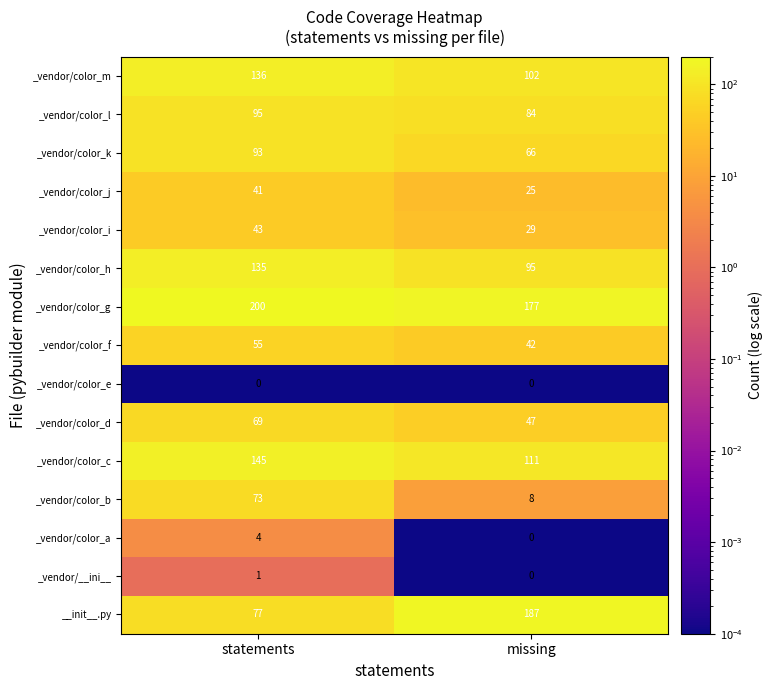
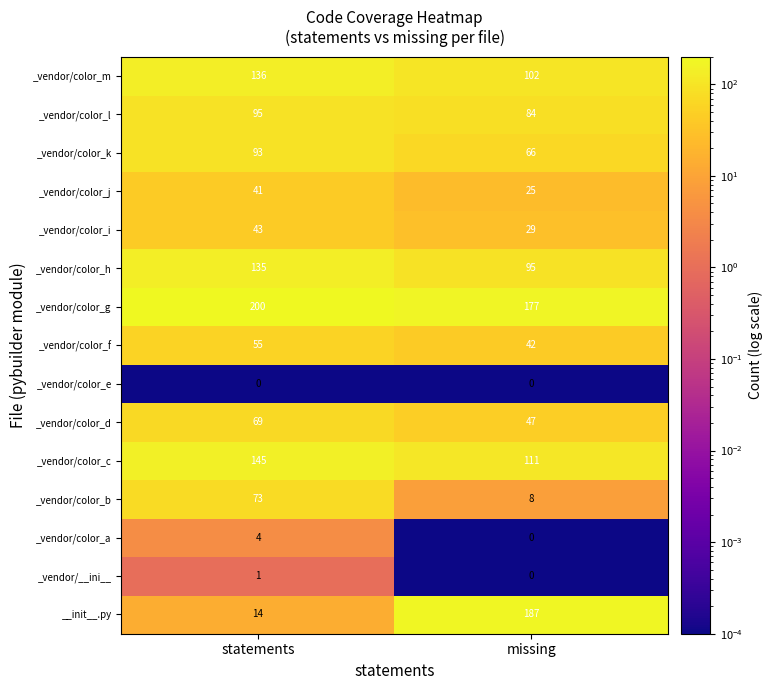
  {
    "_vendor/color_m": {
      "statements": 136,
      "missing": 102
    },
    "_vendor/color_l": {
      "statements": 95,
      "missing": 84
    },
    "_vendor/color_k": {
      "statements": 93,
      "missing": 66
    },
    "_vendor/color_j": {
      "statements": 41,
      "missing": 25
    },
    "_vendor/color_i": {
      "statements": 43,
      "missing": 29
    },
    "_vendor/color_h": {
      "statements": 135,
      "missing": 95
    },
    "_vendor/color_g": {
      "statements": 200,
      "missing": 177
    },
    "_vendor/color_f": {
      "statements": 55,
      "missing": 42
    },
    "_vendor/color_e": {
      "statements": 0,
      "missing": 0
    },
    "_vendor/color_d": {
      "statements": 69,
      "missing": 47
    },
    "_vendor/color_c": {
      "statements": 145,
      "missing": 111
    },
    "_vendor/color_b": {
      "statements": 73,
      "missing": 8
    },
    "_vendor/color_a": {
      "statements": 4,
      "missing": 0
    },
    "_vendor/__ini__": {
      "statements": 1,
      "missing": 0
    },
    "__init__.py": {
-     "statements": 77,
+     "statements": 14,
      "missing": 187
    }
  }
